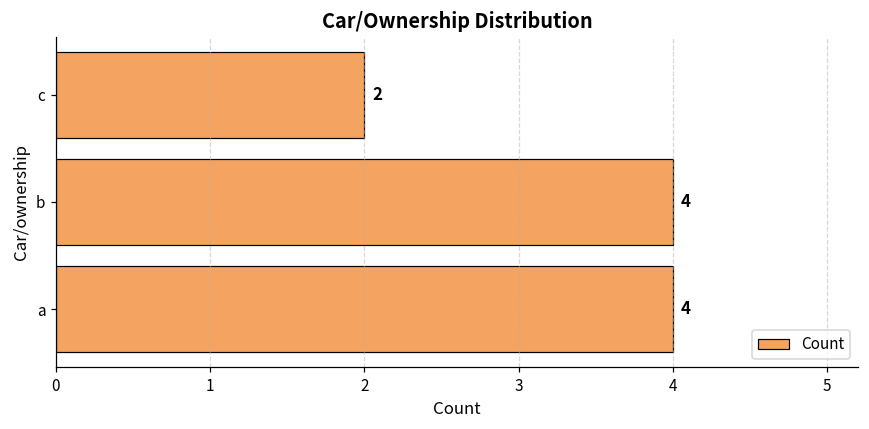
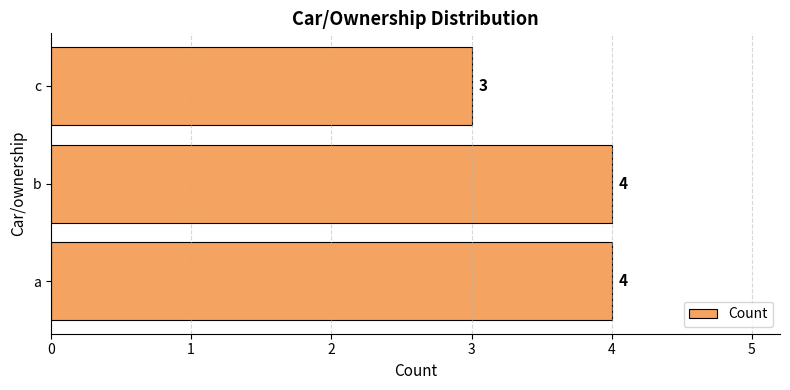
  {
-   "c": 2,
+   "c": 3,
    "b": 4,
    "a": 4
  }
